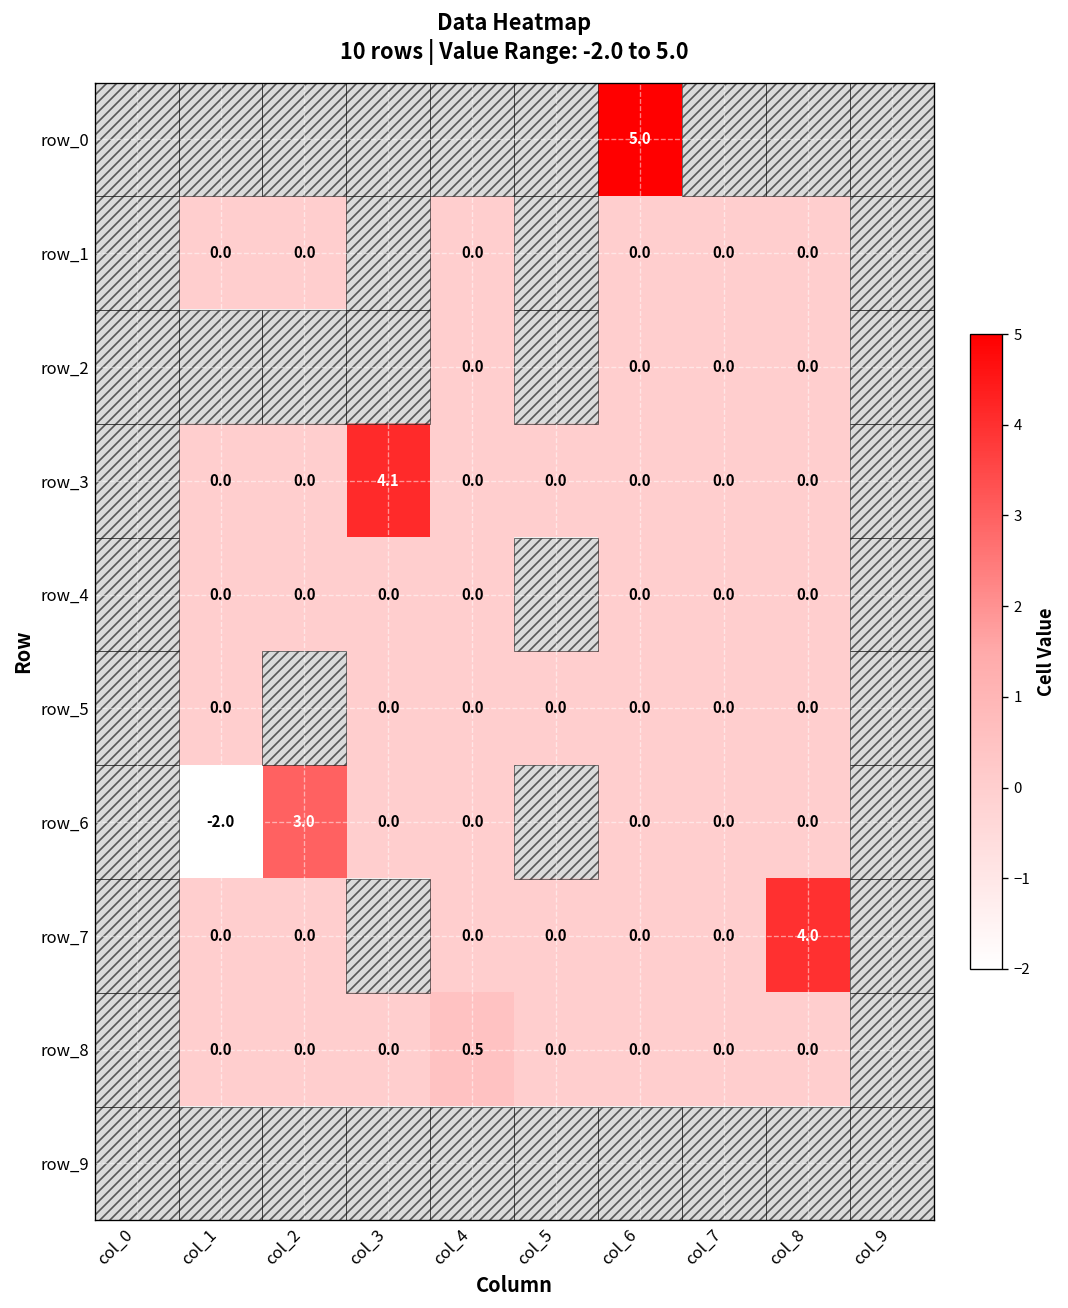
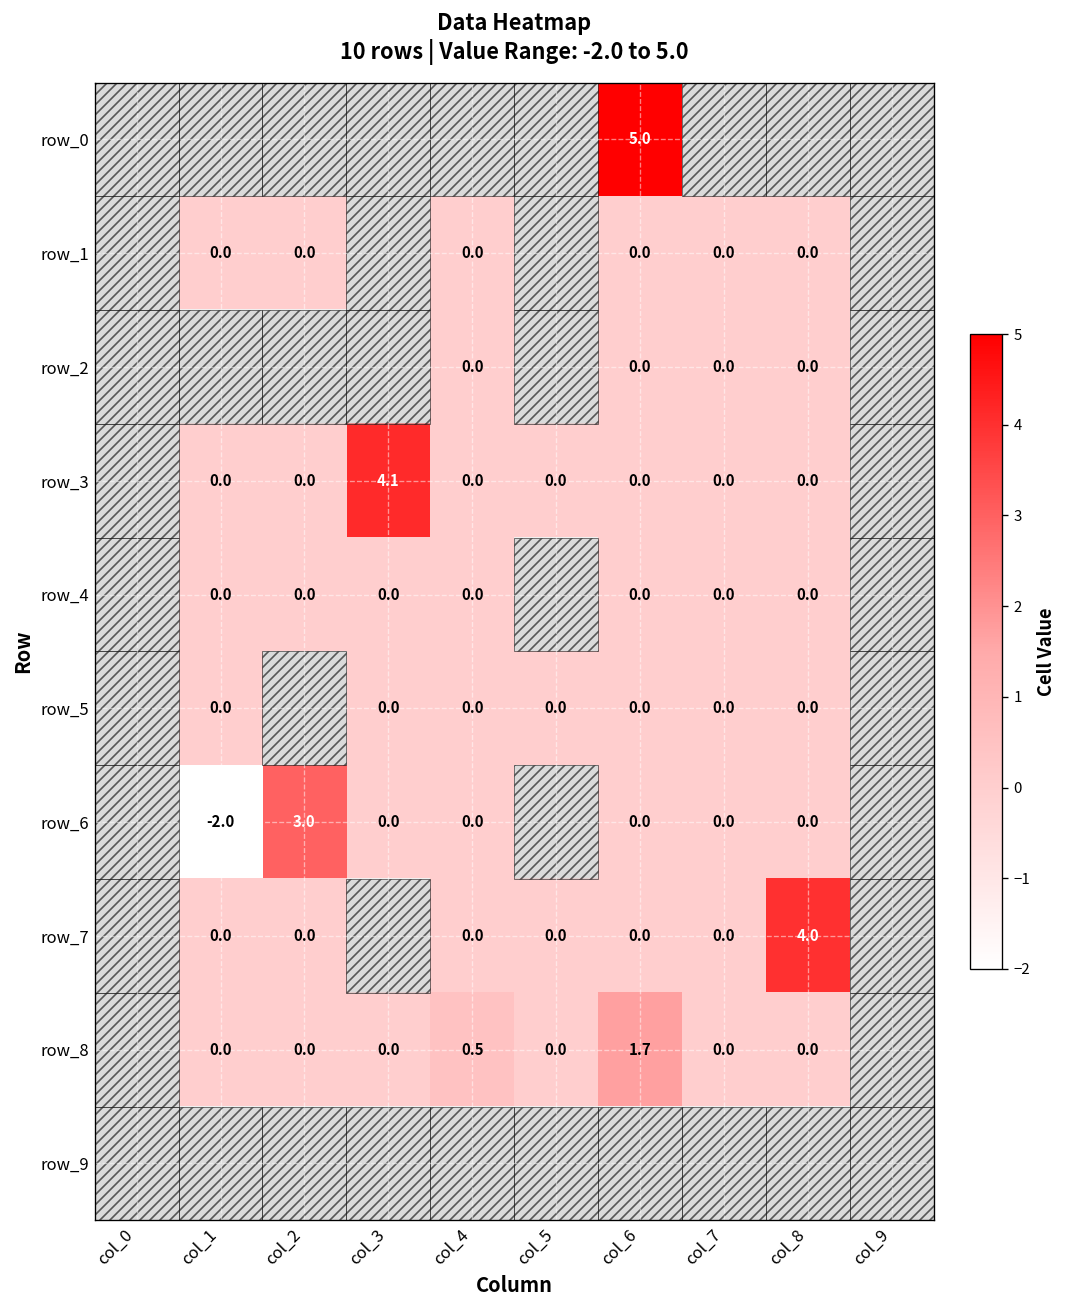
  {
    "row_0": {
      "col_6": 5.0
    },
    "row_1": {
      "col_1": 0.0,
      "col_2": 0.0,
      "col_4": 0.0,
      "col_6": 0.0,
      "col_7": 0.0,
      "col_8": 0.0
    },
    "row_2": {
      "col_4": 0.0,
      "col_6": 0.0,
      "col_7": 0.0,
      "col_8": 0.0
    },
    "row_3": {
      "col_1": 0.0,
      "col_2": 0.0,
      "col_3": 4.1,
      "col_4": 0.0,
      "col_5": 0.0,
      "col_6": 0.0,
      "col_7": 0.0,
      "col_8": 0.0
    },
    "row_4": {
      "col_1": 0.0,
      "col_2": 0.0,
      "col_3": 0.0,
      "col_4": 0.0,
      "col_6": 0.0,
      "col_7": 0.0,
      "col_8": 0.0
    },
    "row_5": {
      "col_1": 0.0,
      "col_3": 0.0,
      "col_4": 0.0,
      "col_5": 0.0,
      "col_6": 0.0,
      "col_7": 0.0,
      "col_8": 0.0
    },
    "row_6": {
      "col_1": -2.0,
      "col_2": 3.0,
      "col_3": 0.0,
      "col_4": 0.0,
      "col_6": 0.0,
      "col_7": 0.0,
      "col_8": 0.0
    },
    "row_7": {
      "col_1": 0.0,
      "col_2": 0.0,
      "col_4": 0.0,
      "col_5": 0.0,
      "col_6": 0.0,
      "col_7": 0.0,
      "col_8": 4.0
    },
    "row_8": {
      "col_1": 0.0,
      "col_2": 0.0,
      "col_3": 0.0,
      "col_4": 0.5,
      "col_5": 0.0,
-     "col_6": 0.0,
+     "col_6": 1.7,
      "col_7": 0.0,
      "col_8": 0.0
    }
  }
